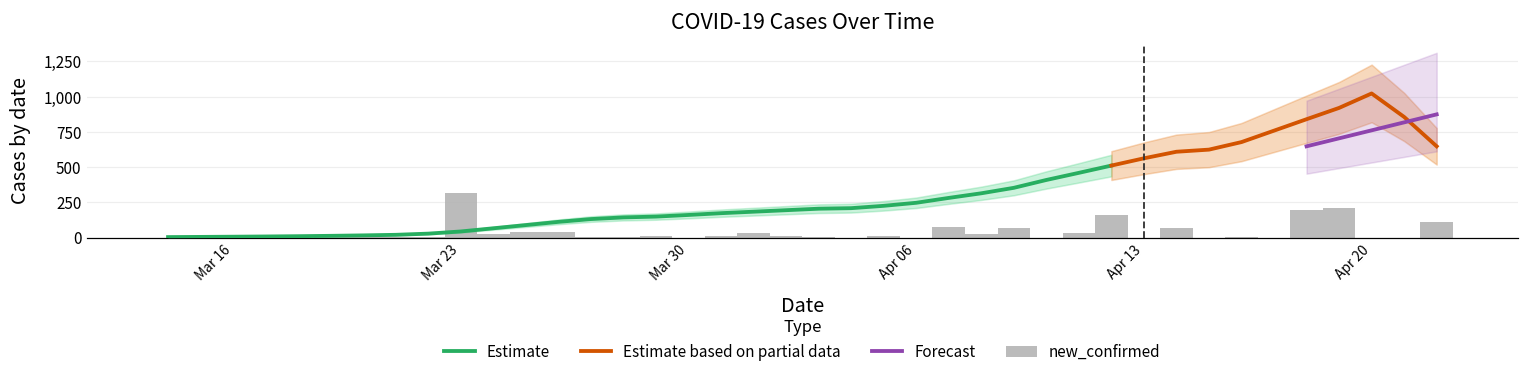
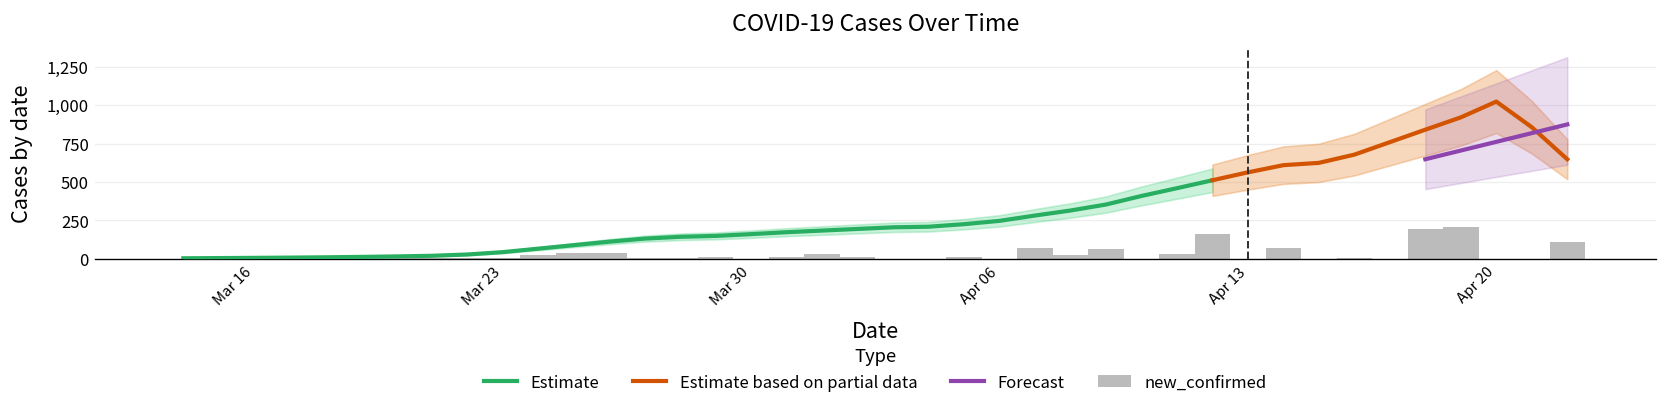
  {
    "new_confirmed": {
      "Mar 16": 0,
-     "Mar 23": 320,
+     "Mar 23": 0,
      "Mar 30": 0,
      "Apr 06": 0,
      "Apr 13": 0,
      "Apr 20": 0
    }
  }
